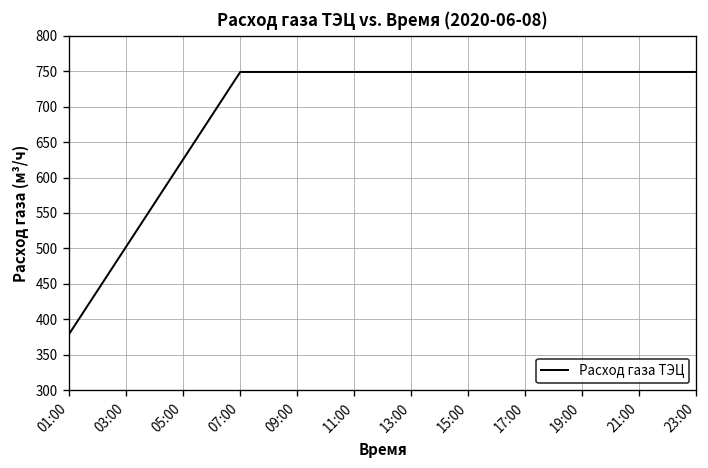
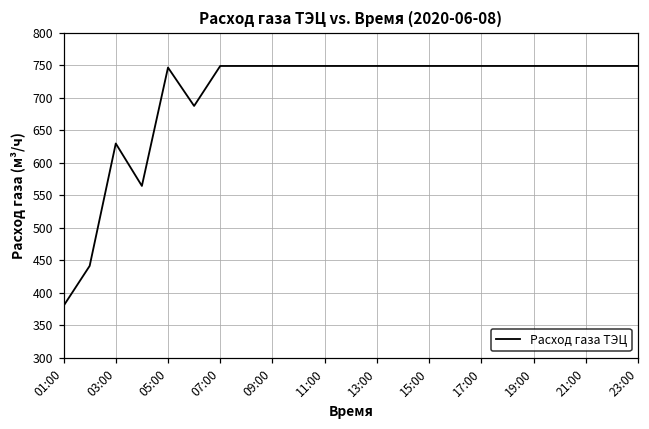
  {
    "01:00": 380,
-   "03:00": 500,
-   "05:00": 630,
+   "03:00": 630,
+   "05:00": 750,
    "07:00": 750,
    "09:00": 750,
    "11:00": 750,
    "13:00": 750,
    "15:00": 750,
    "17:00": 750,
    "19:00": 750,
    "21:00": 750,
    "23:00": 750
  }
